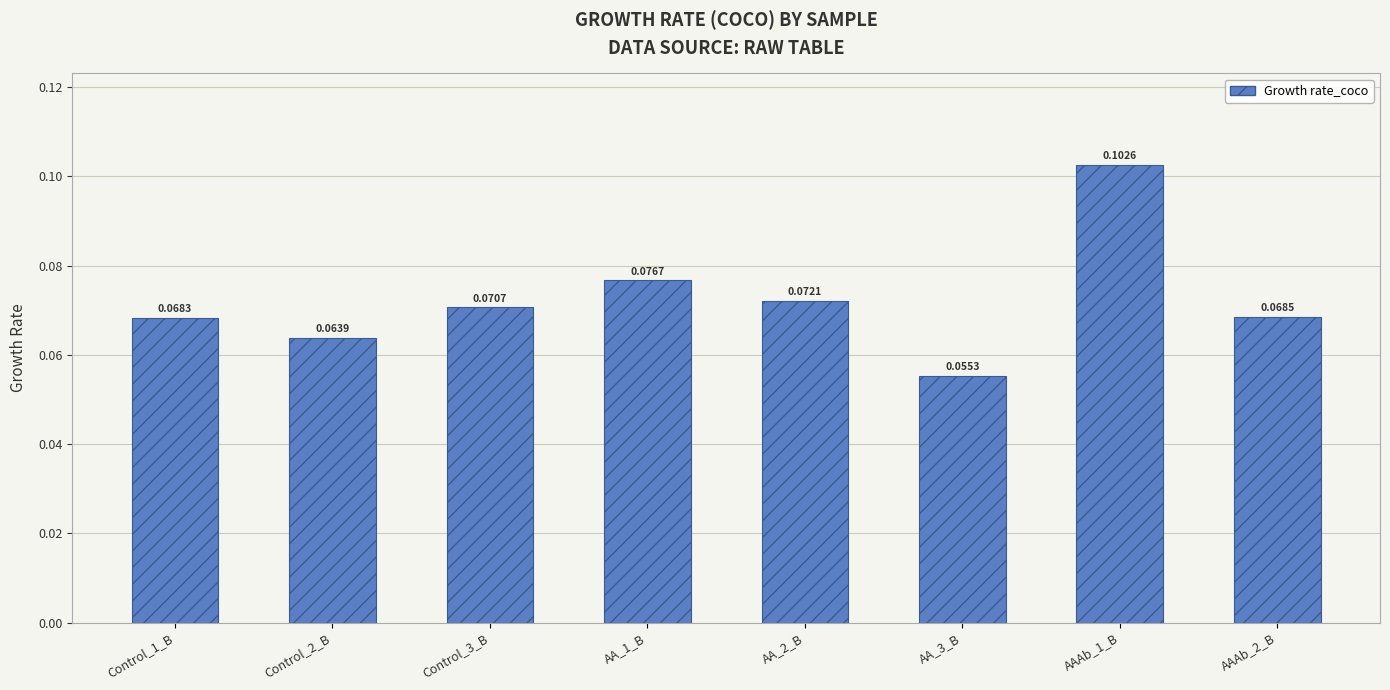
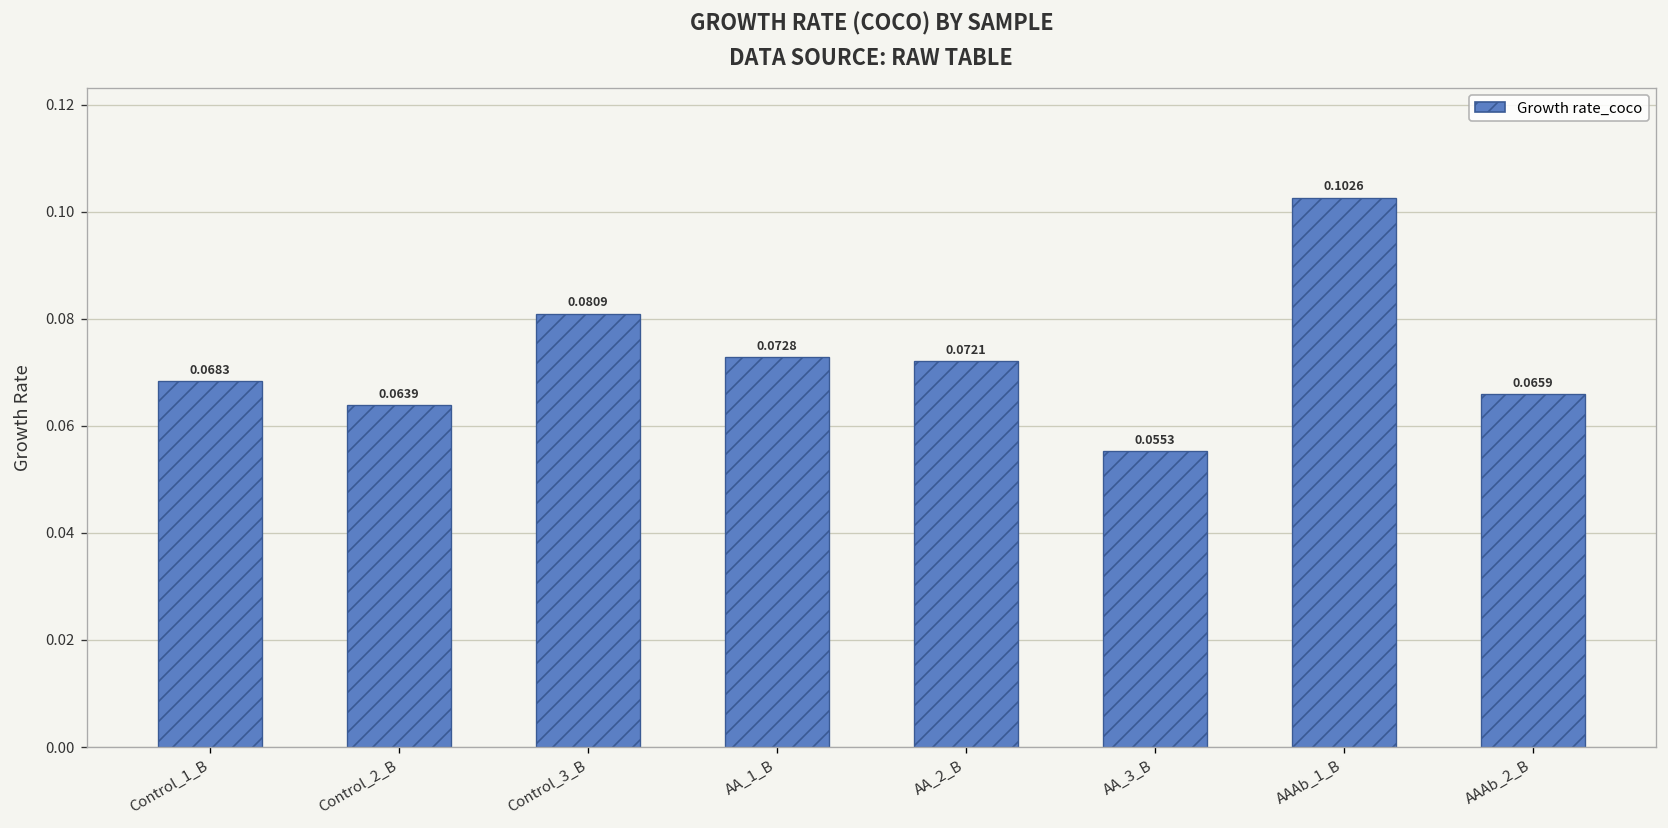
  {
    "Control_1_B": 0.0683,
    "Control_2_B": 0.0639,
-   "Control_3_B": 0.0707,
-   "AA_1_B": 0.0767,
+   "Control_3_B": 0.0809,
+   "AA_1_B": 0.0728,
    "AA_2_B": 0.0721,
    "AA_3_B": 0.0553,
    "AAAb_1_B": 0.1026,
-   "AAAb_2_B": 0.0685
+   "AAAb_2_B": 0.0659
  }
